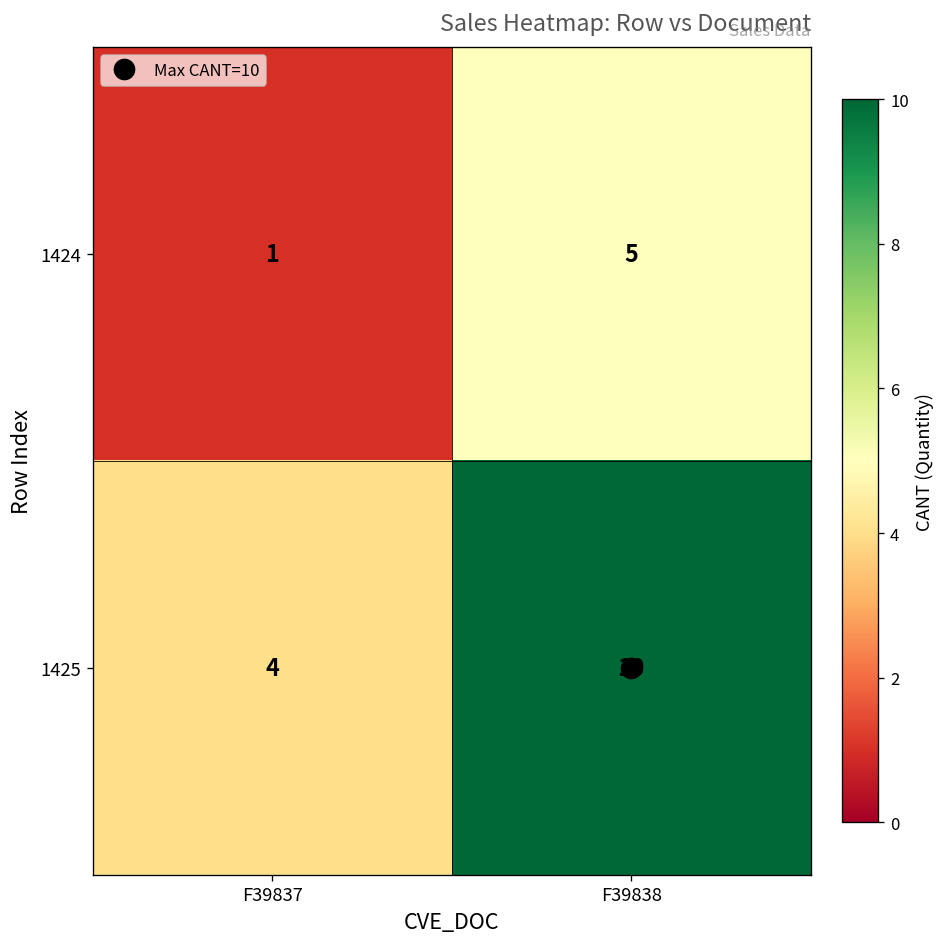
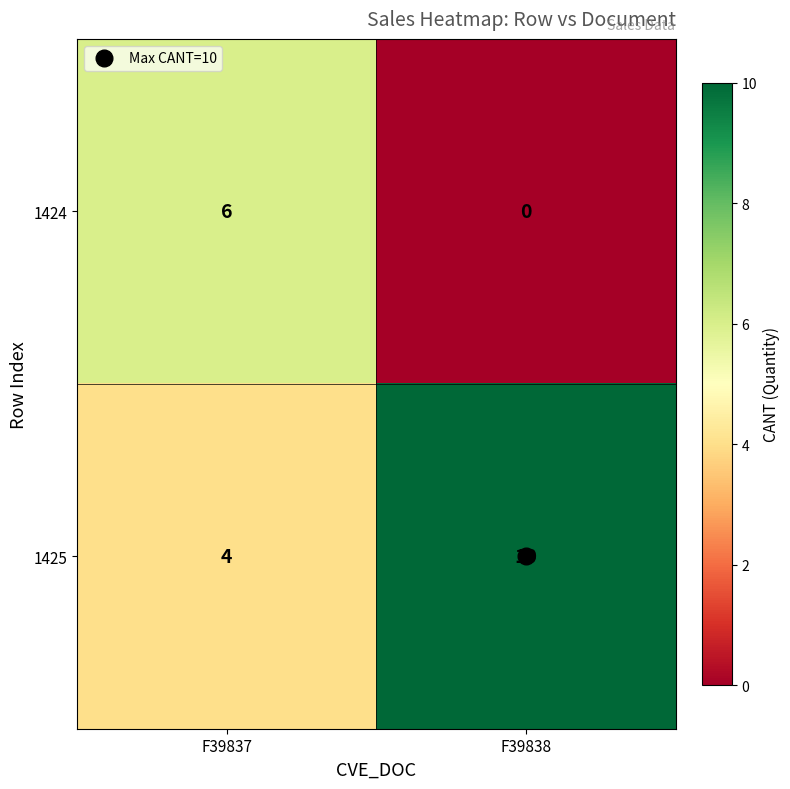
  {
    "1424": {
-     "F39837": 1,
-     "F39838": 5
+     "F39837": 6,
+     "F39838": 0
    },
    "1425": {
      "F39837": 4
    }
  }
